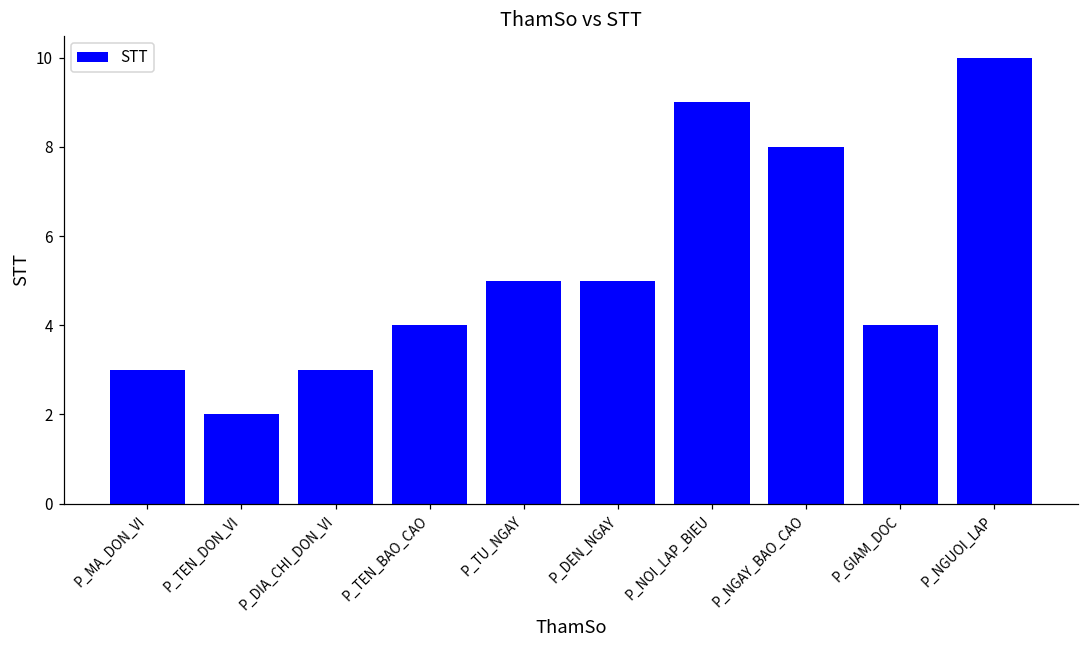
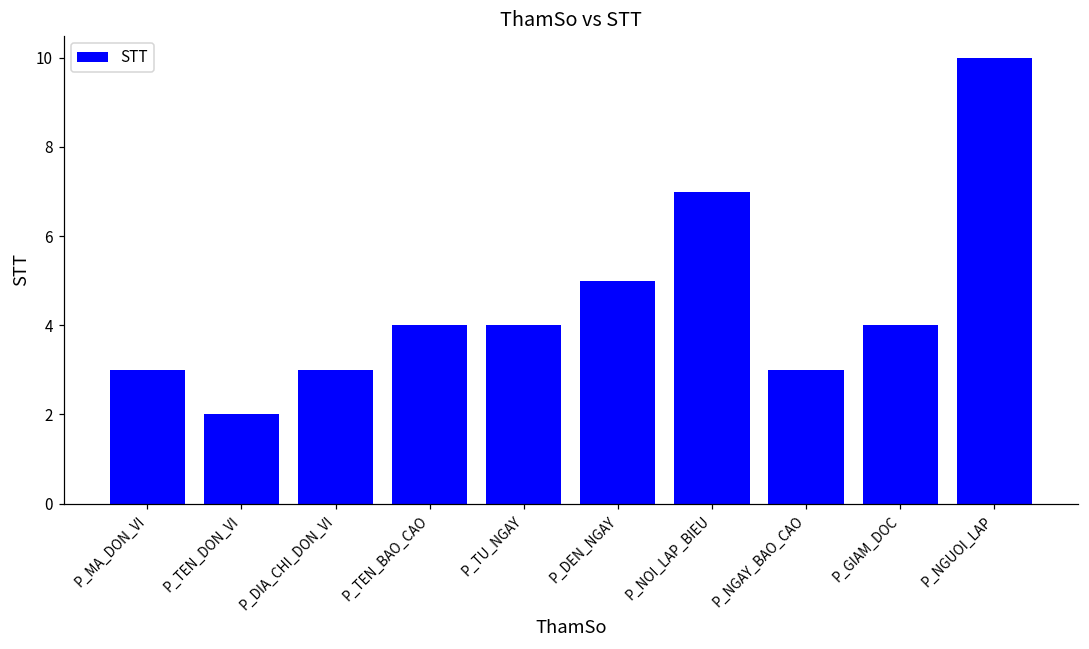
  {
    "P_MA_DON_VI": 3,
    "P_TEN_DON_VI": 2,
    "P_DIA_CHI_DON_VI": 3,
    "P_TEN_BAO_CAO": 4,
-   "P_TU_NGAY": 5,
+   "P_TU_NGAY": 4,
    "P_DEN_NGAY": 5,
-   "P_NOI_LAP_BIEU": 9,
-   "P_NGAY_BAO_CAO": 8,
+   "P_NOI_LAP_BIEU": 7,
+   "P_NGAY_BAO_CAO": 3,
    "P_GIAM_DOC": 4,
    "P_NGUOI_LAP": 10
  }
